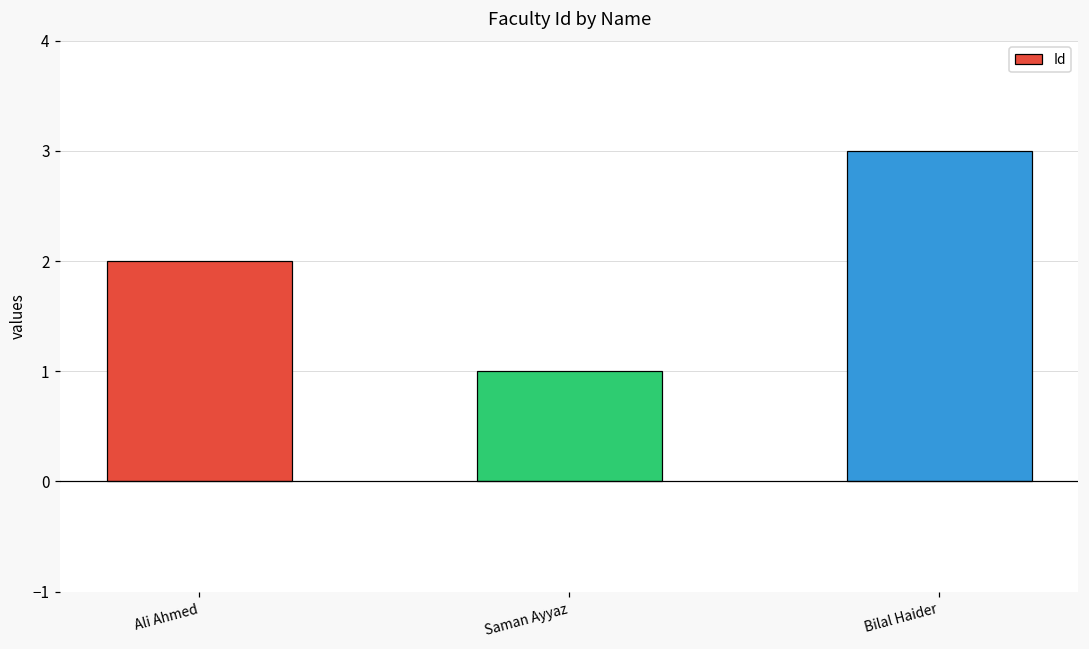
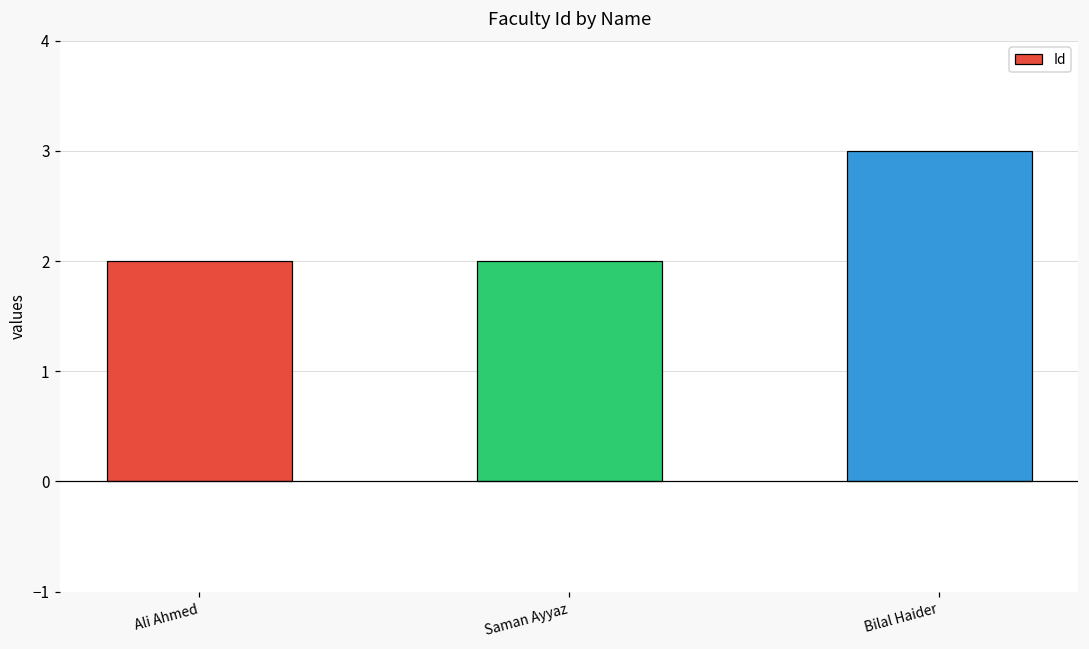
  {
    "Ali Ahmed": 2,
-   "Saman Ayyaz": 1,
+   "Saman Ayyaz": 2,
    "Bilal Haider": 3
  }
